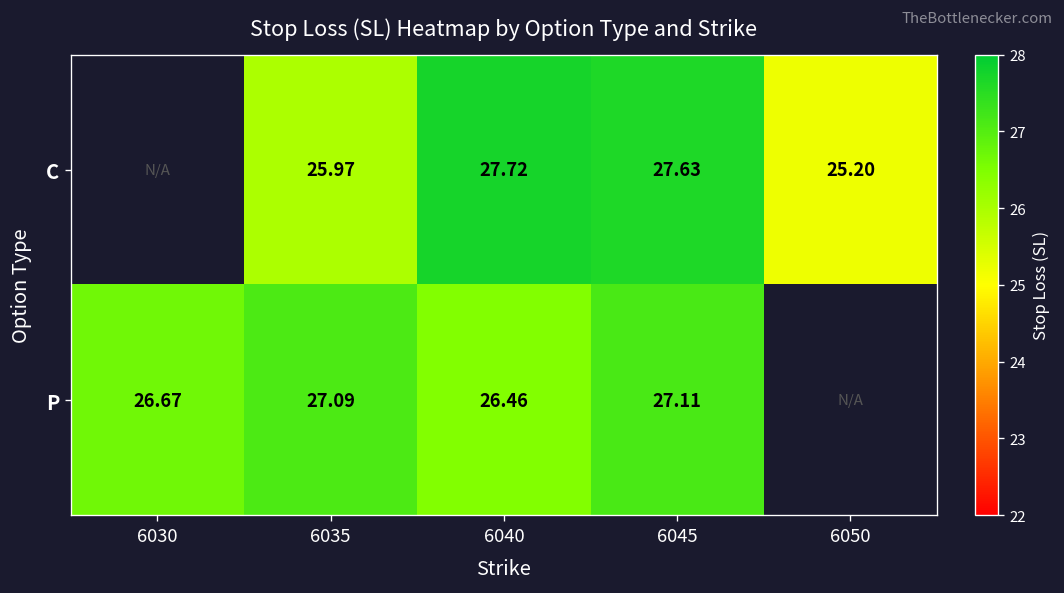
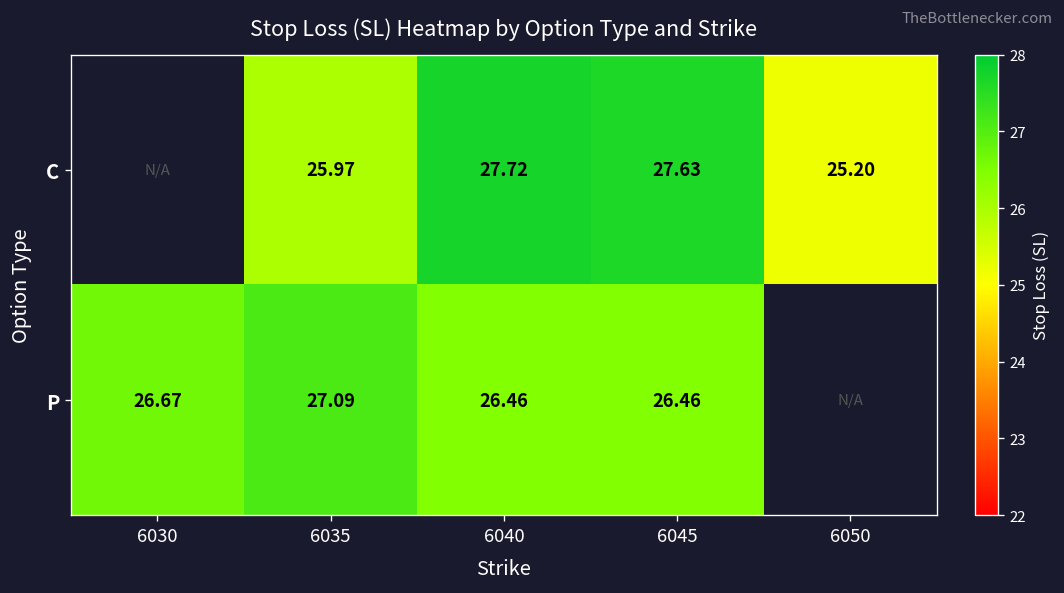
  {
    "C": {
      "6035": 25.97,
      "6040": 27.72,
      "6045": 27.63,
      "6050": 25.20
    },
    "P": {
      "6030": 26.67,
      "6035": 27.09,
      "6040": 26.46,
-     "6045": 27.11
+     "6045": 26.46
    }
  }
